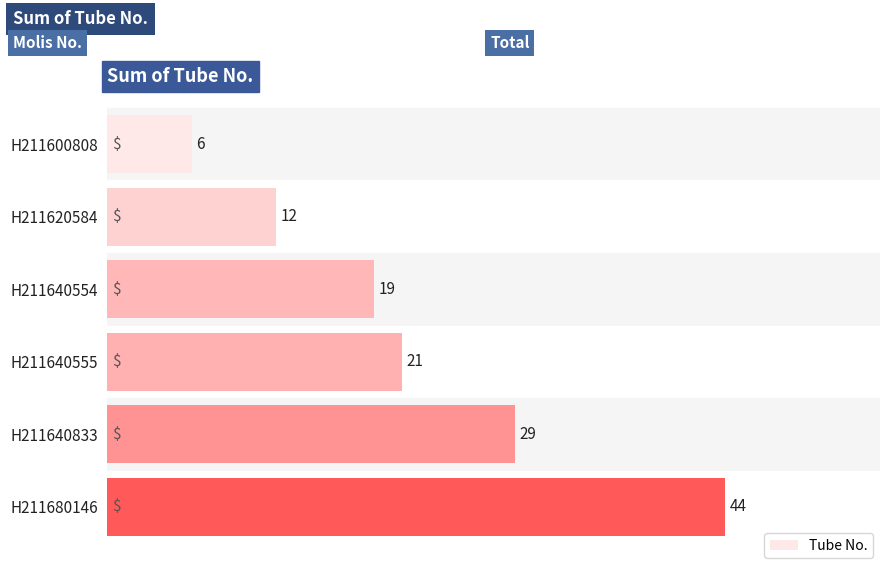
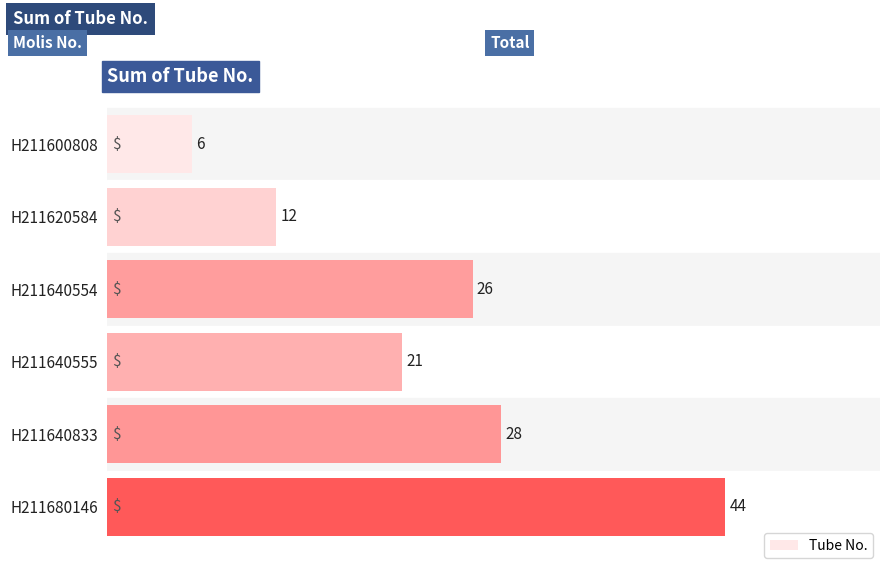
  {
    "H211600808": 6,
    "H211620584": 12,
-   "H211640554": 19,
+   "H211640554": 26,
    "H211640555": 21,
-   "H211640833": 29,
+   "H211640833": 28,
    "H211680146": 44
  }
